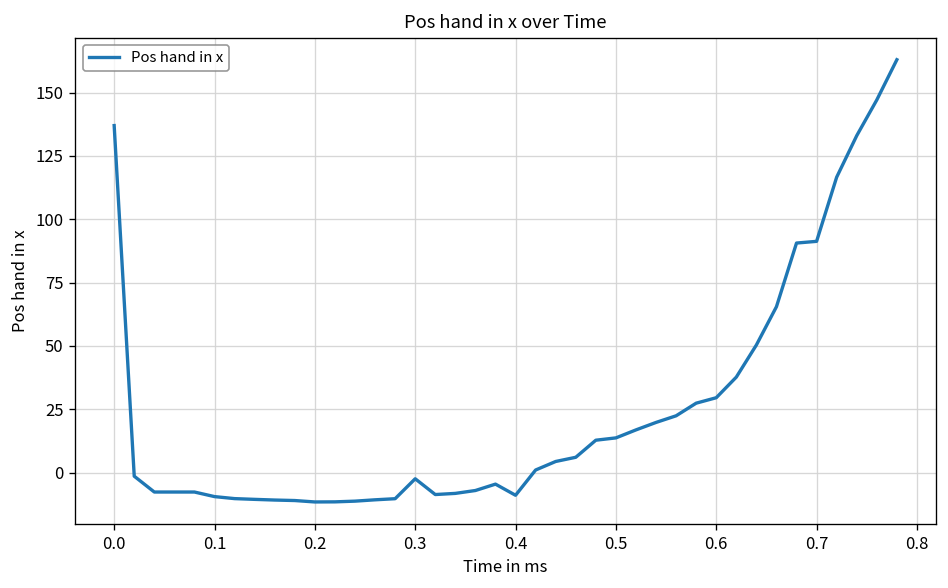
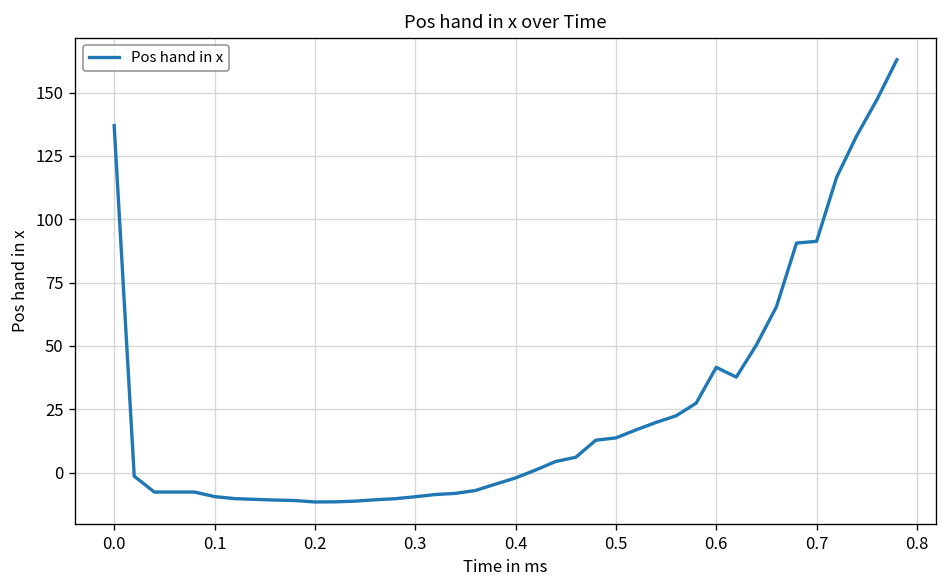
  {
    "0.0": 137,
    "0.1": -9,
    "0.2": -12,
-   "0.3": -2,
-   "0.4": -9,
+   "0.3": -10,
+   "0.4": -2,
    "0.5": 14,
-   "0.6": 30,
+   "0.6": 42,
    "0.7": 91
  }
